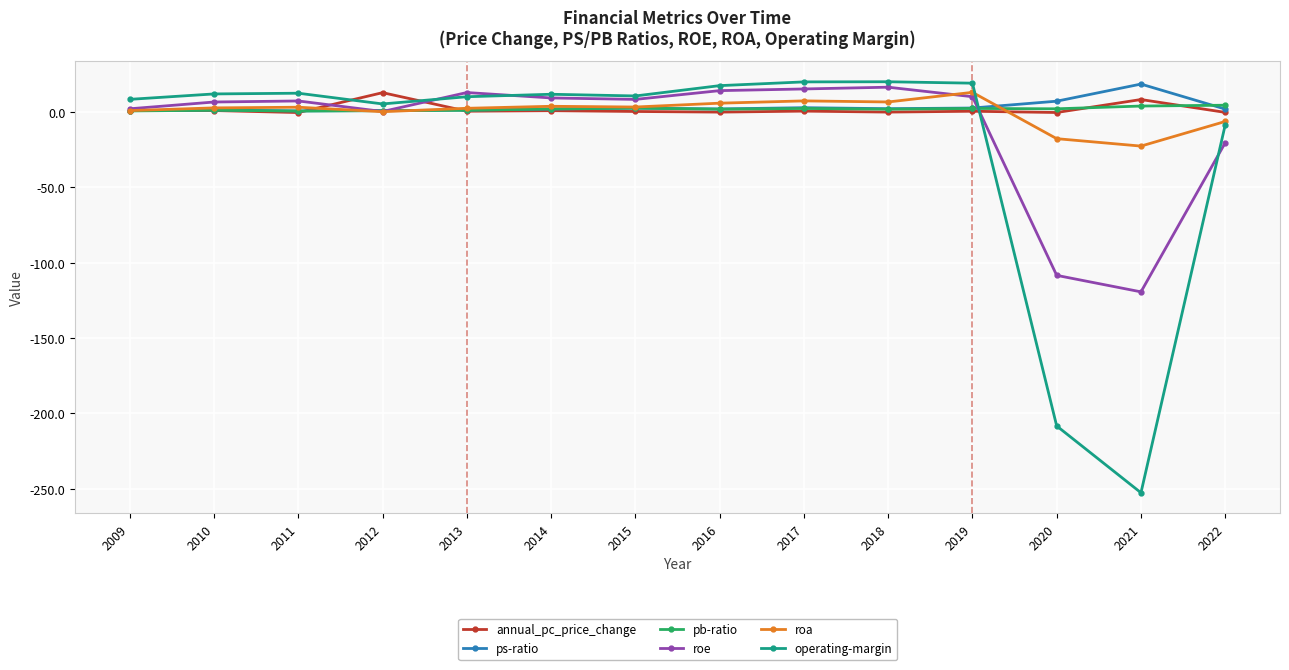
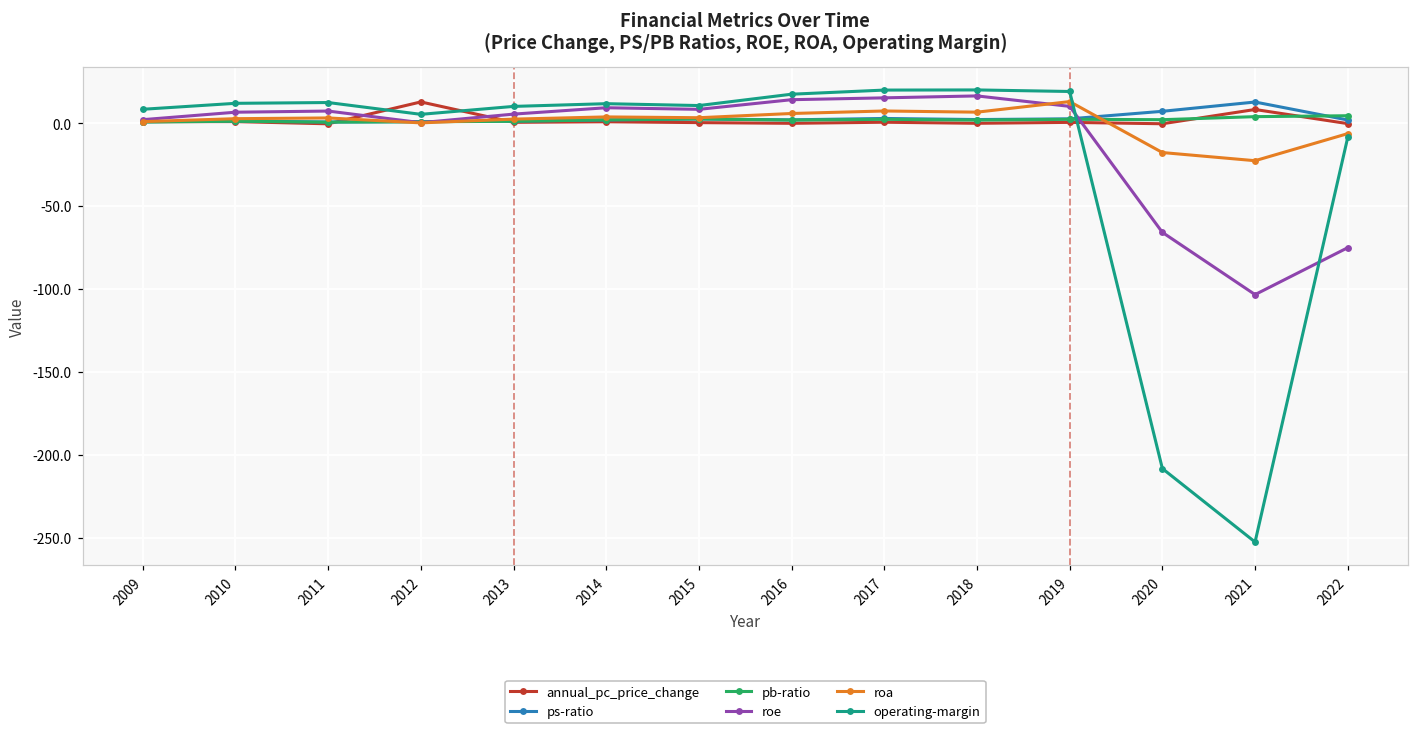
  {
    "annual_pc_price_change": {
      "2012": 13,
      "2015": 0,
      "2016": 0,
      "2017": 0,
      "2018": 0,
      "2019": 0,
      "2020": 0,
      "2021": 8,
      "2022": 0
    },
    "ps-ratio": {
      "2020": 7,
-     "2021": 18,
+     "2021": 13,
      "2022": 2
    },
    "roe": {
      "2010": 7,
      "2011": 7,
-     "2013": 13,
+     "2013": 5,
      "2014": 9,
      "2015": 8,
      "2016": 14,
      "2017": 15,
      "2018": 16,
      "2019": 10,
-     "2020": -108,
-     "2021": -119,
-     "2022": -20
+     "2020": -66,
+     "2021": -103,
+     "2022": -75
    },
    "roa": {
      "2011": 3,
      "2014": 4,
      "2016": 6,
      "2017": 7,
      "2018": 7,
      "2019": 13,
      "2020": -18,
      "2021": -23,
      "2022": -6
    }
  }
